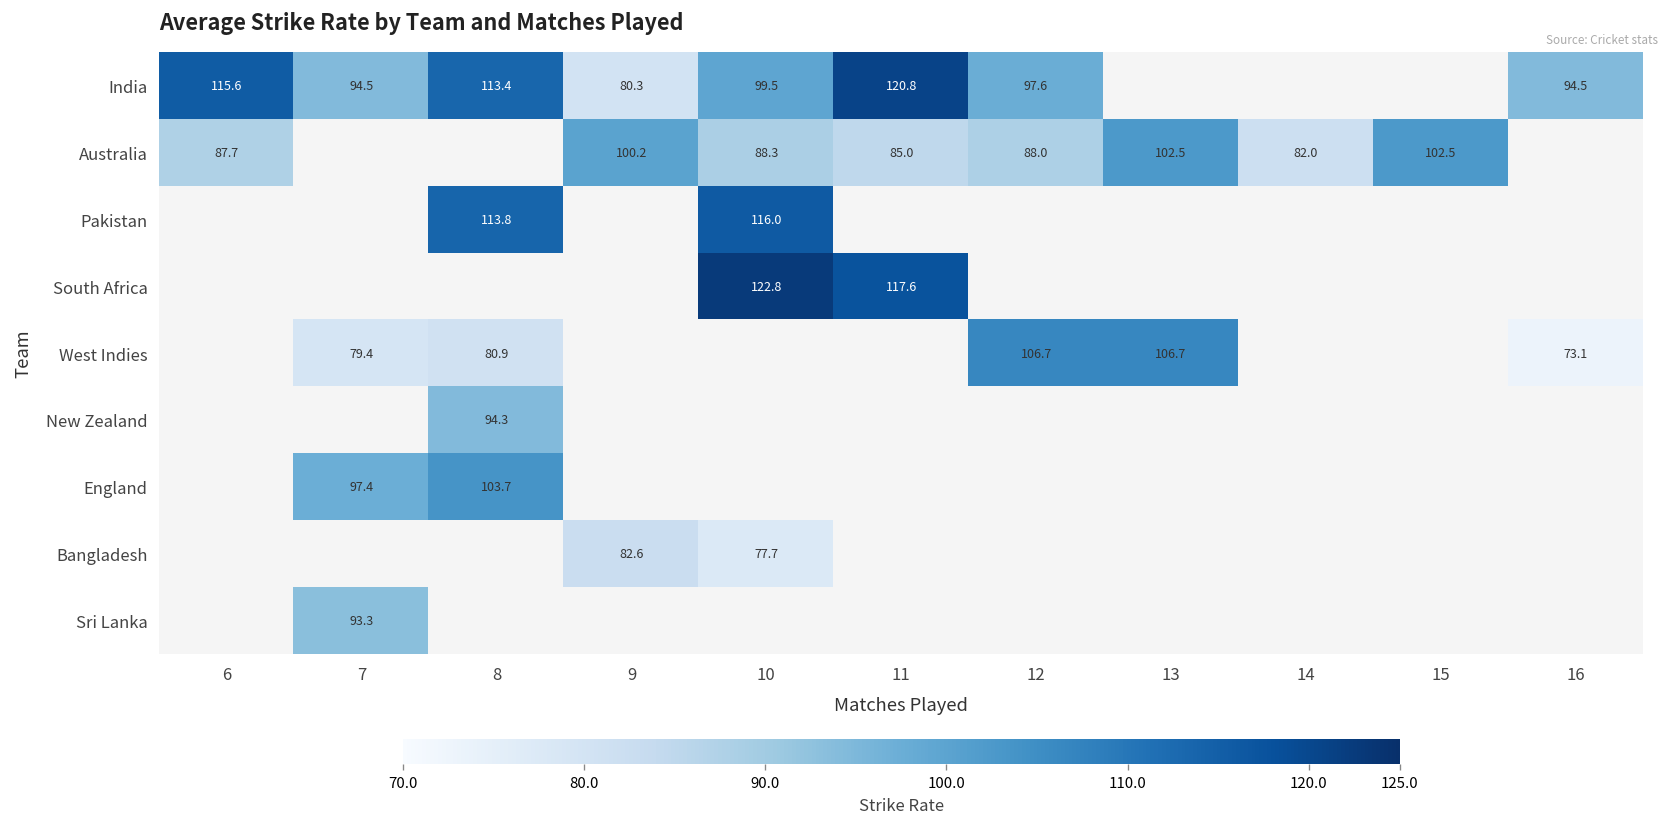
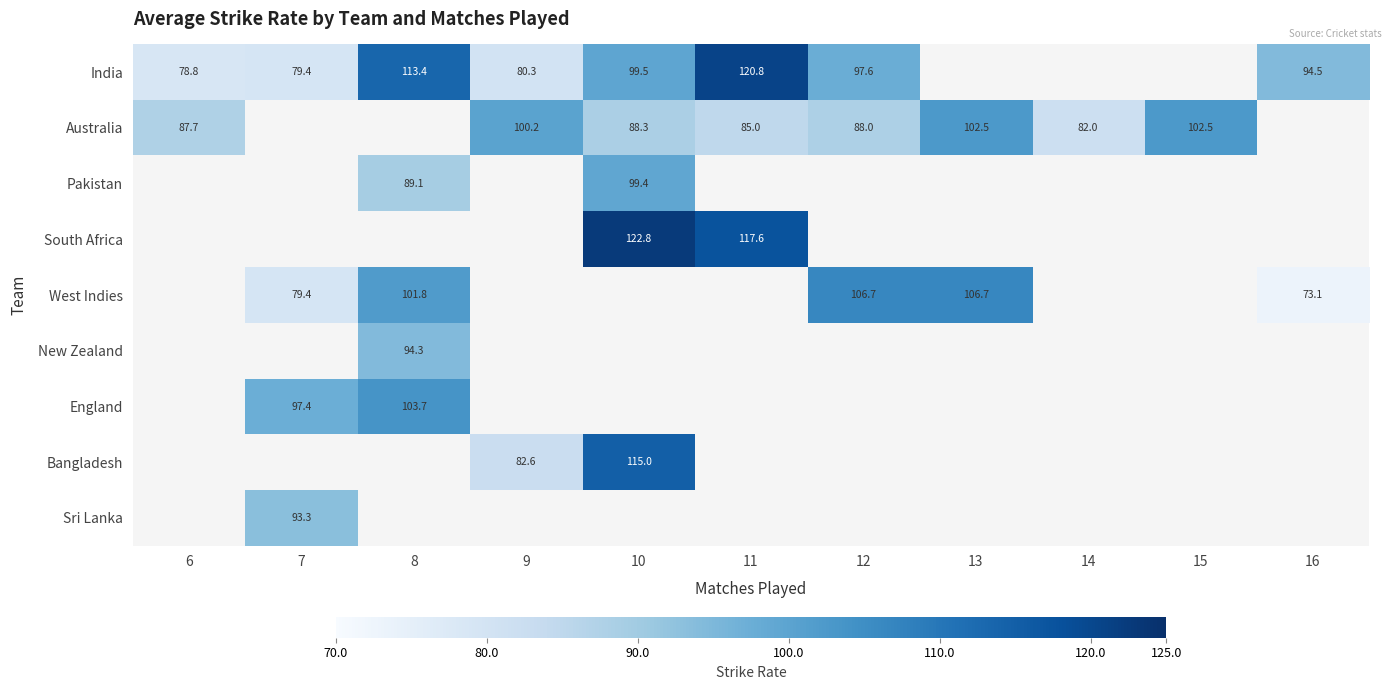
  {
    "India": {
-     "6": 115.6,
-     "7": 94.5,
+     "6": 78.8,
+     "7": 79.4,
      "8": 113.4,
      "9": 80.3,
      "10": 99.5,
      "11": 120.8,
      "12": 97.6,
      "16": 94.5
    },
    "Australia": {
      "6": 87.7,
      "9": 100.2,
      "10": 88.3,
      "11": 85.0,
      "12": 88.0,
      "13": 102.5,
      "14": 82.0,
      "15": 102.5
    },
    "Pakistan": {
-     "8": 113.8,
-     "10": 116.0
+     "8": 89.1,
+     "10": 99.4
    },
    "South Africa": {
      "10": 122.8,
      "11": 117.6
    },
    "West Indies": {
      "7": 79.4,
-     "8": 80.9,
+     "8": 101.8,
      "12": 106.7,
      "13": 106.7,
      "16": 73.1
    },
    "New Zealand": {
      "8": 94.3
    },
    "England": {
      "7": 97.4,
      "8": 103.7
    },
    "Bangladesh": {
      "9": 82.6,
-     "10": 77.7
+     "10": 115.0
    },
    "Sri Lanka": {
      "7": 93.3
    }
  }
